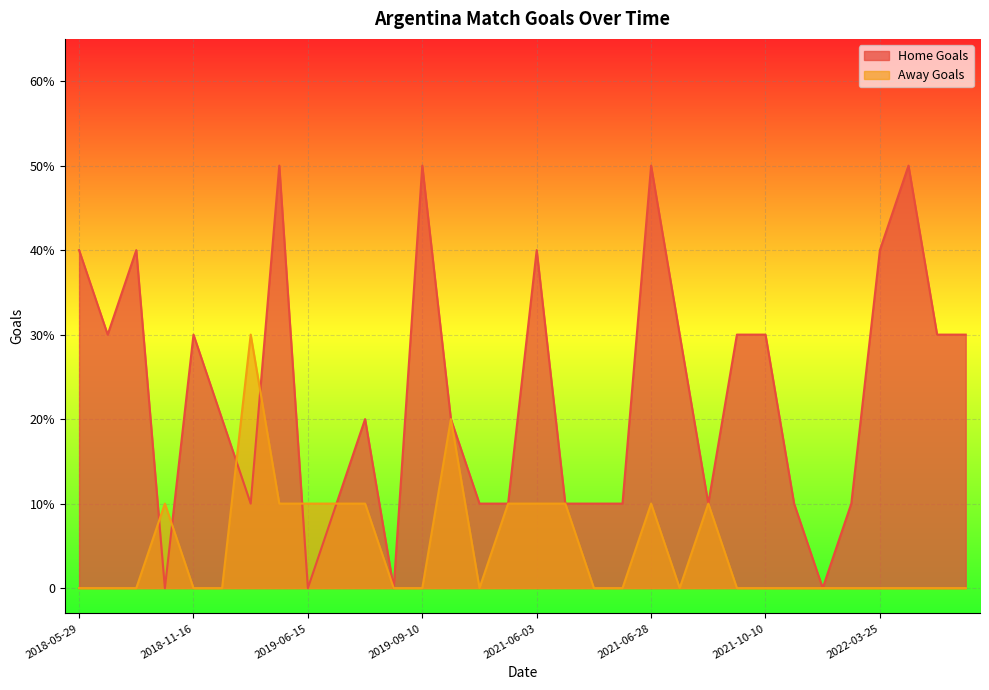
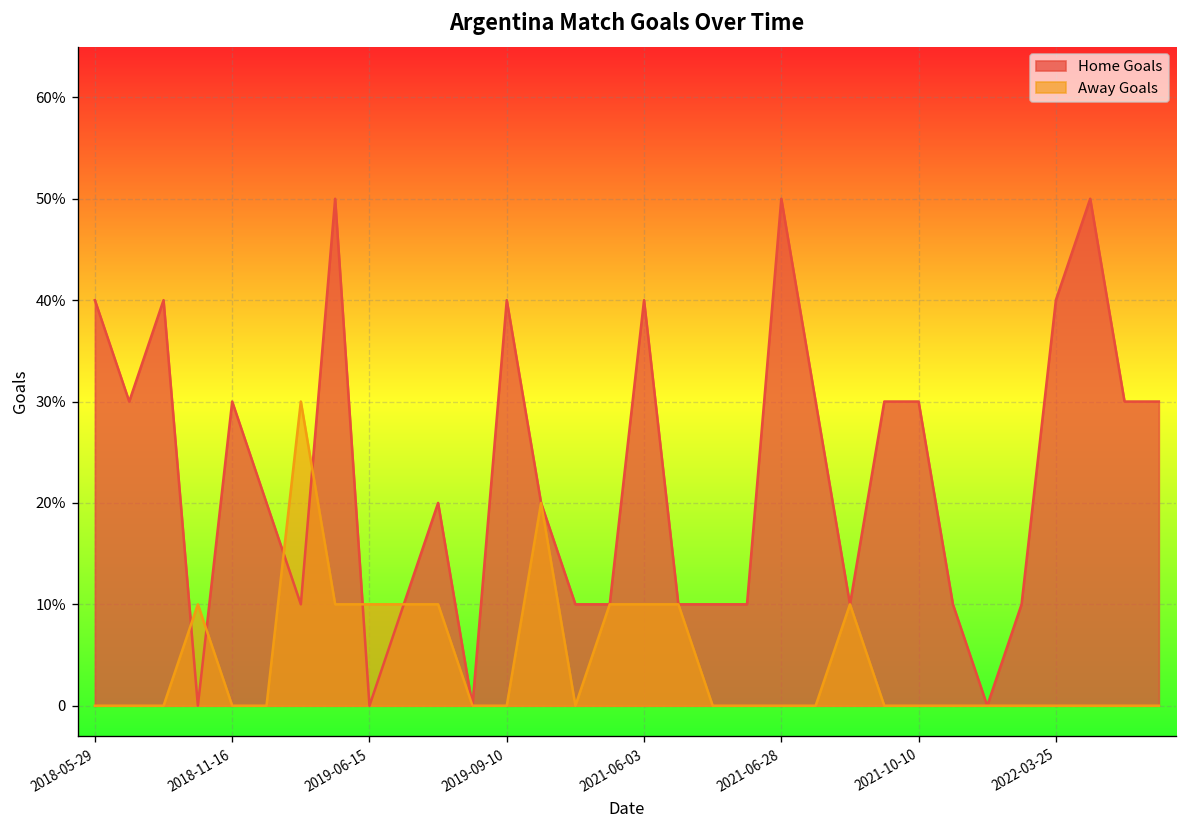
  {
    "Home Goals": {
      "2018-05-29": "40%",
      "2018-11-16": "30%",
      "2019-06-15": "0%",
-     "2019-09-10": "50%",
+     "2019-09-10": "40%",
      "2021-06-03": "40%",
      "2021-06-28": "50%",
      "2021-10-10": "30%",
      "2022-03-25": "40%"
    },
    "Away Goals": {
      "2018-05-29": "0%",
      "2018-11-16": "0%",
      "2019-06-15": "10%",
      "2019-09-10": "0%",
      "2021-06-03": "10%",
-     "2021-06-28": "10%",
+     "2021-06-28": "0%",
      "2021-10-10": "0%",
      "2022-03-25": "0%"
    }
  }
